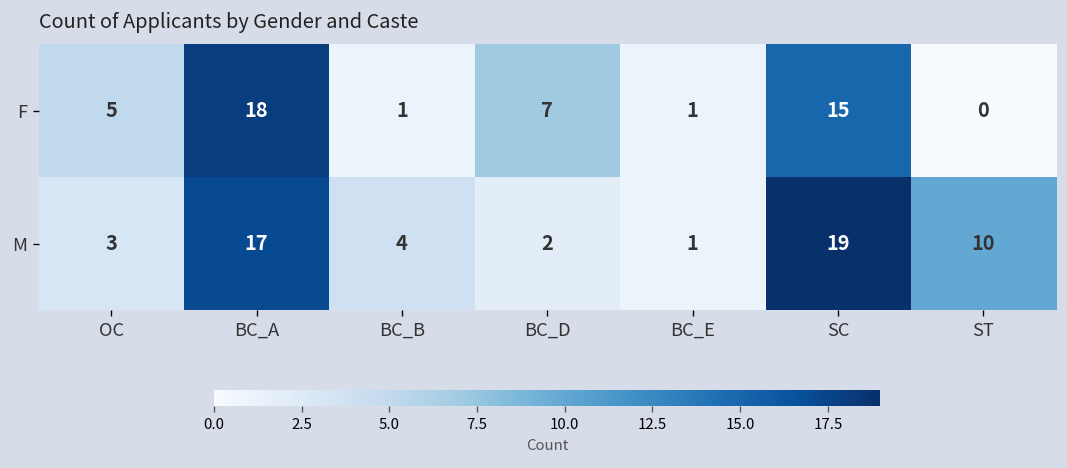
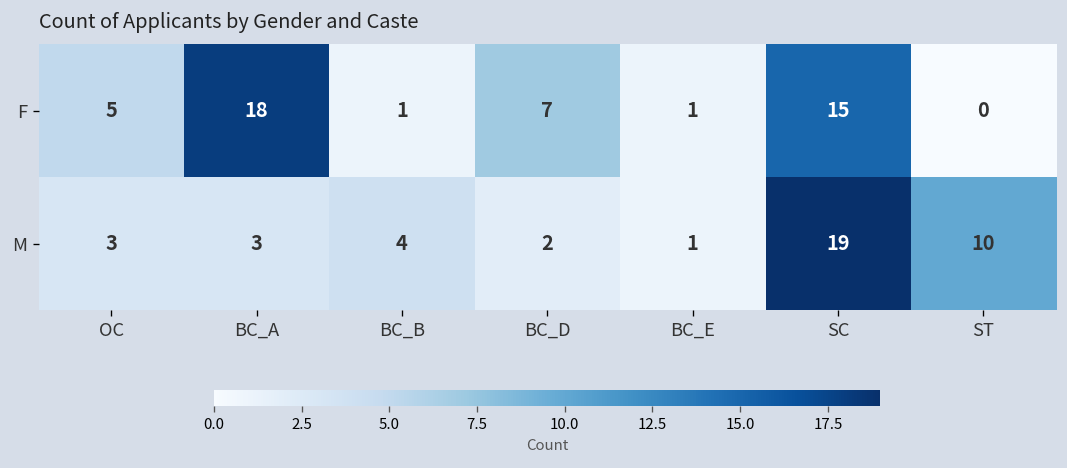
  {
    "F": {
      "OC": 5,
      "BC_A": 18,
      "BC_B": 1,
      "BC_D": 7,
      "BC_E": 1,
      "SC": 15,
      "ST": 0
    },
    "M": {
      "OC": 3,
-     "BC_A": 17,
+     "BC_A": 3,
      "BC_B": 4,
      "BC_D": 2,
      "BC_E": 1,
      "SC": 19,
      "ST": 10
    }
  }
